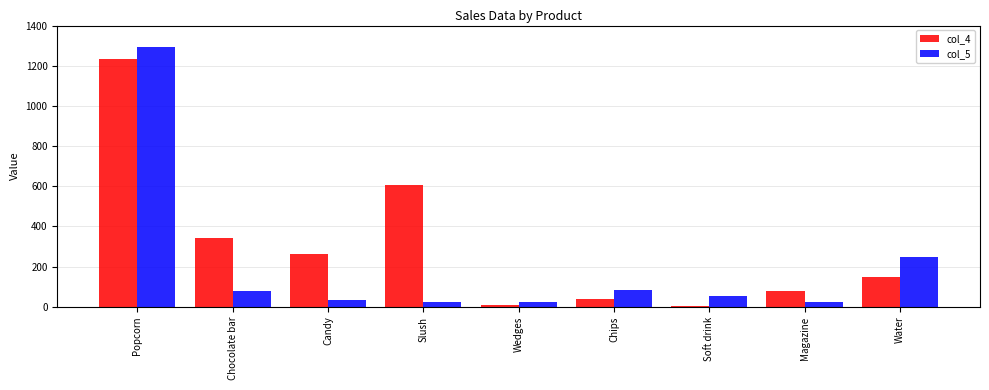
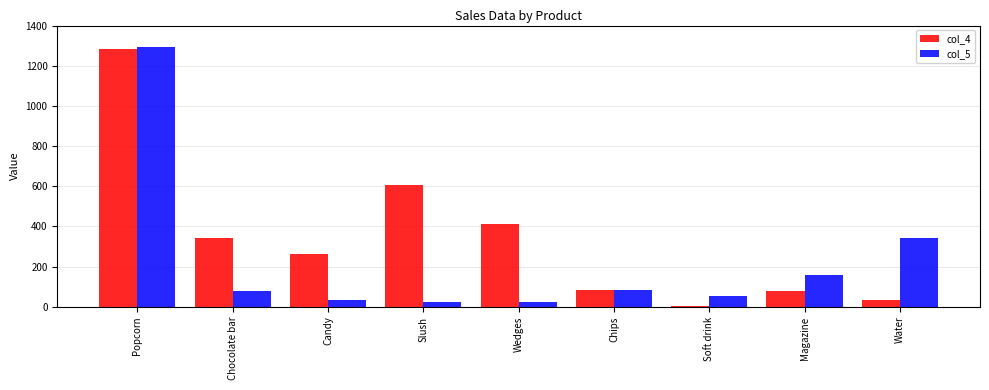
  {
    "col_4": {
-     "Popcorn": 1230,
+     "Popcorn": 1280,
      "Chocolate bar": 340,
      "Candy": 260,
      "Slush": 610,
-     "Wedges": 10,
-     "Chips": 40,
+     "Wedges": 410,
+     "Chips": 80,
      "Magazine": 80,
-     "Water": 150
+     "Water": 30
    },
    "col_5": {
      "Popcorn": 1290,
      "Chocolate bar": 80,
      "Candy": 30,
      "Slush": 20,
      "Wedges": 20,
      "Chips": 80,
      "Soft drink": 50,
-     "Magazine": 20,
-     "Water": 250
+     "Magazine": 160,
+     "Water": 340
    }
  }
